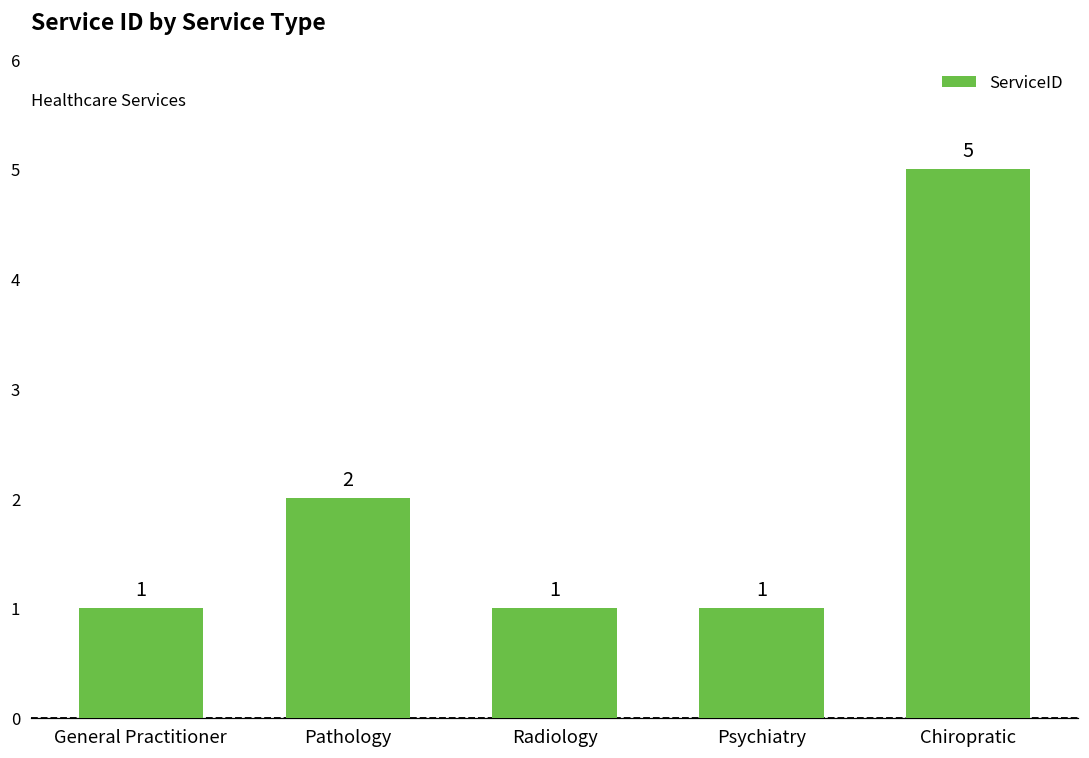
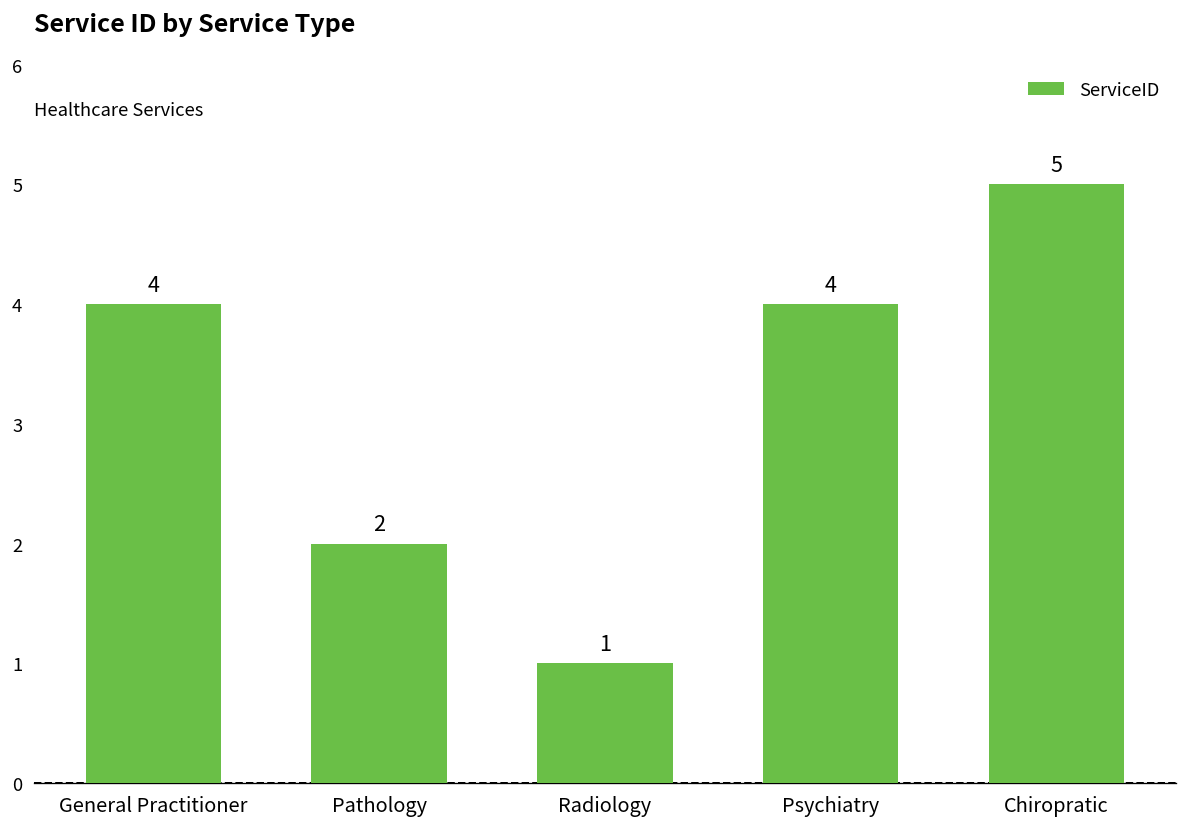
  {
-   "General Practitioner": 1,
+   "General Practitioner": 4,
    "Pathology": 2,
    "Radiology": 1,
-   "Psychiatry": 1,
+   "Psychiatry": 4,
    "Chiropratic": 5
  }
